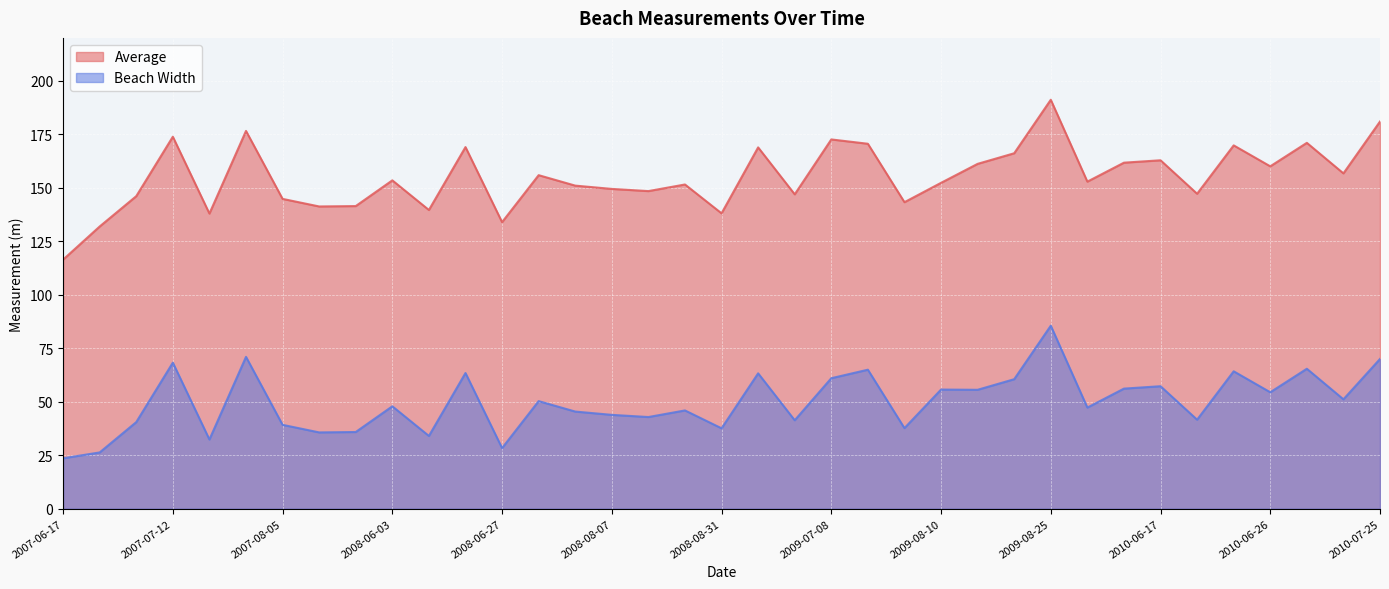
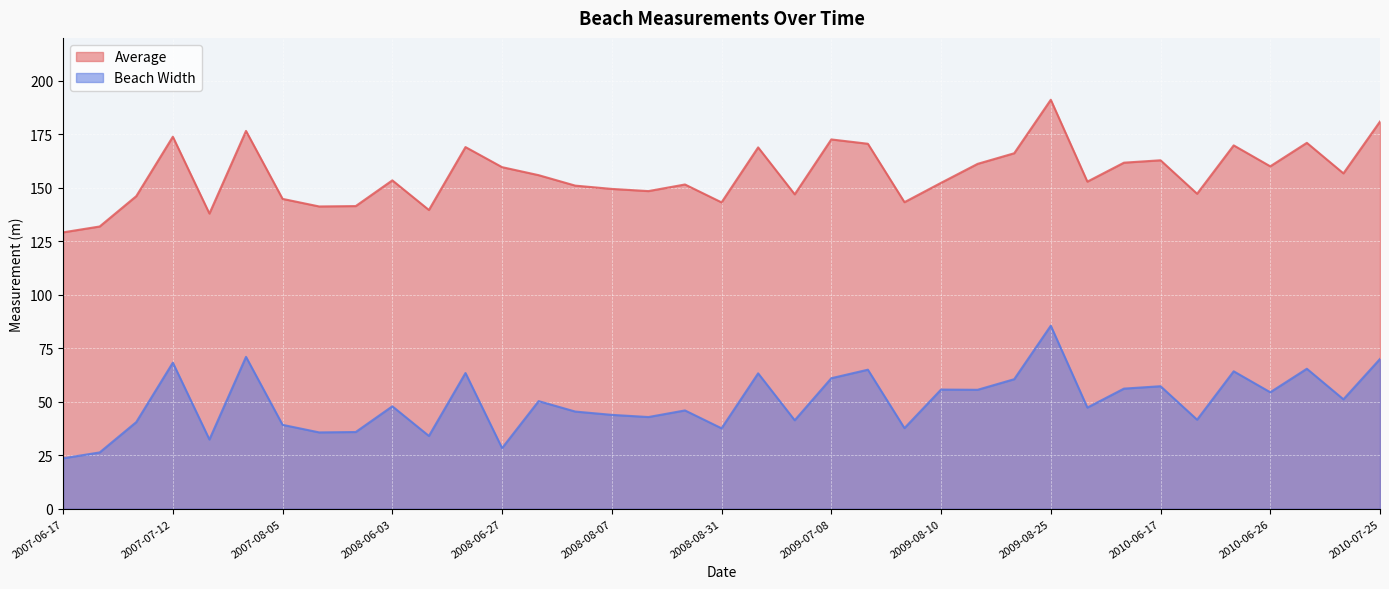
  {
    "Average": {
-     "2007-06-17": 116,
+     "2007-06-17": 129,
      "2007-07-12": 174,
      "2007-08-05": 145,
      "2008-06-03": 153,
-     "2008-06-27": 134,
+     "2008-06-27": 160,
      "2008-08-07": 149,
-     "2008-08-31": 138,
+     "2008-08-31": 143,
      "2009-07-08": 173,
      "2009-08-10": 152,
      "2009-08-25": 191,
      "2010-06-17": 163,
      "2010-06-26": 160,
      "2010-07-25": 181
    },
    "Beach Width": {
      "2007-06-17": 24,
      "2007-07-12": 68,
      "2007-08-05": 39,
      "2008-06-03": 48,
      "2008-06-27": 28,
      "2008-08-07": 44,
      "2008-08-31": 38,
      "2009-07-08": 61,
      "2009-08-10": 56,
      "2009-08-25": 86,
      "2010-06-17": 57,
      "2010-06-26": 54,
      "2010-07-25": 70
    }
  }
